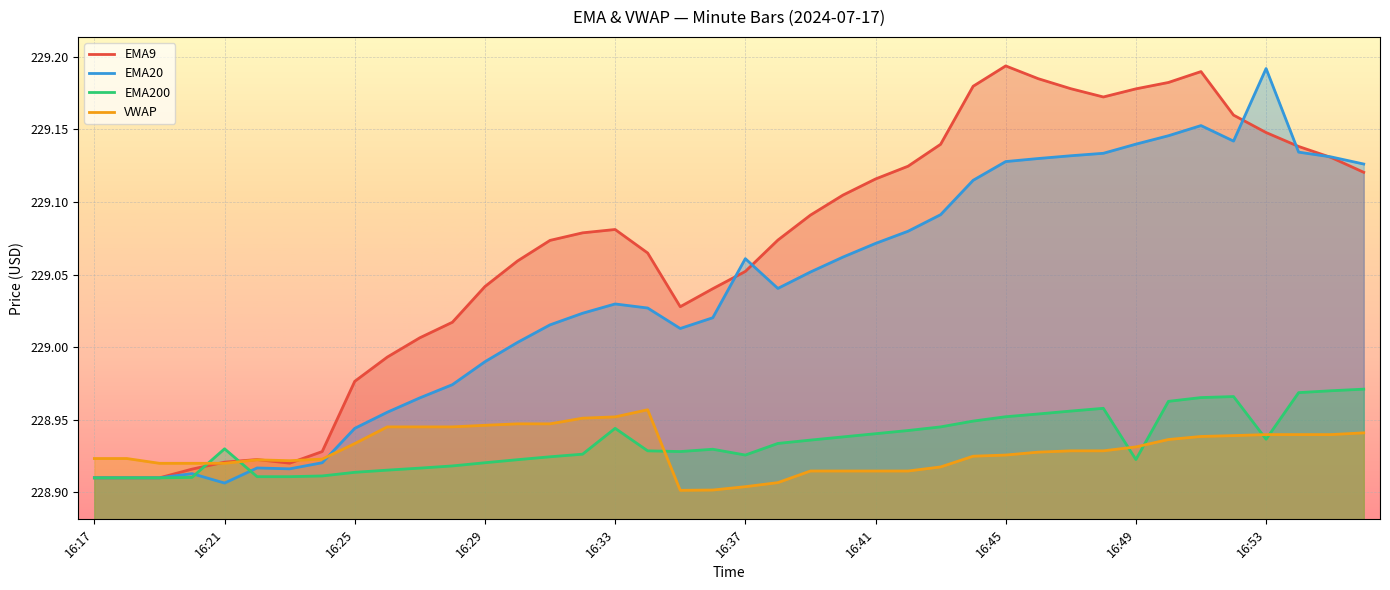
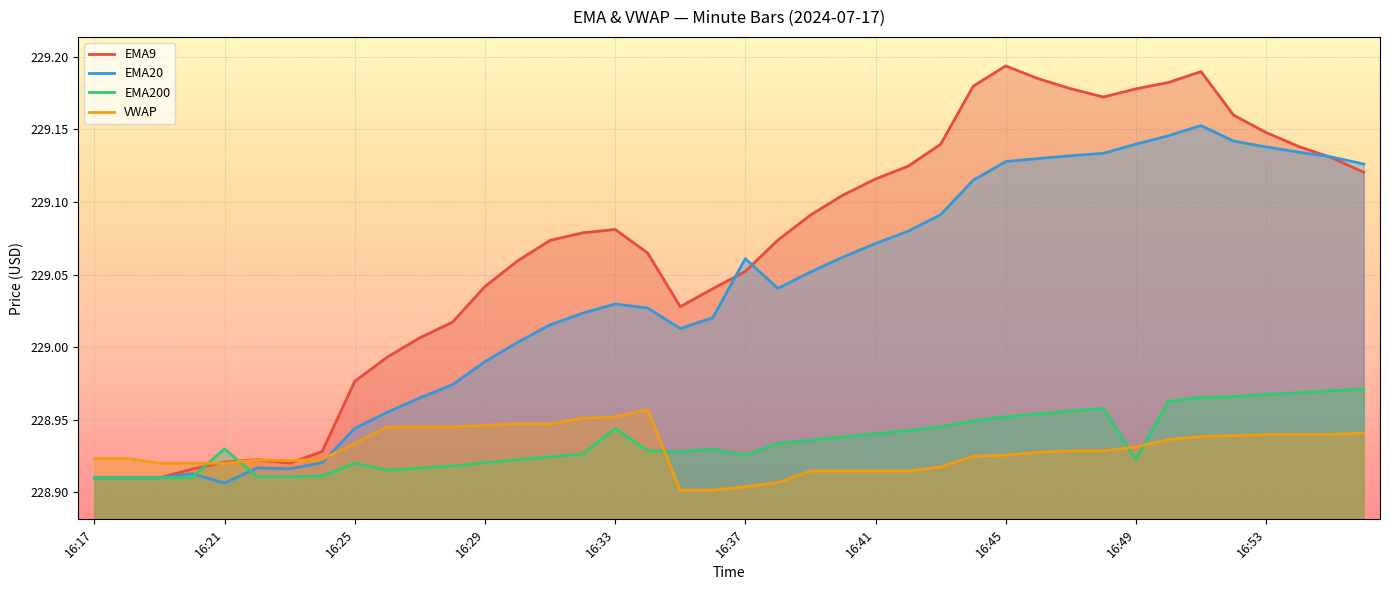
  {
    "EMA20": {
      "16:21": 228.906,
      "16:25": 228.944,
      "16:29": 228.990,
      "16:33": 229.030,
      "16:37": 229.061,
      "16:41": 229.072,
      "16:45": 229.128,
      "16:49": 229.140,
-     "16:53": 229.192
+     "16:53": 229.138
    },
    "EMA200": {
      "16:21": 228.930,
-     "16:25": 228.914,
+     "16:25": 228.920,
      "16:29": 228.920,
      "16:33": 228.944,
      "16:37": 228.926,
      "16:41": 228.940,
      "16:45": 228.952,
      "16:49": 228.923,
-     "16:53": 228.937
+     "16:53": 228.967
    }
  }
